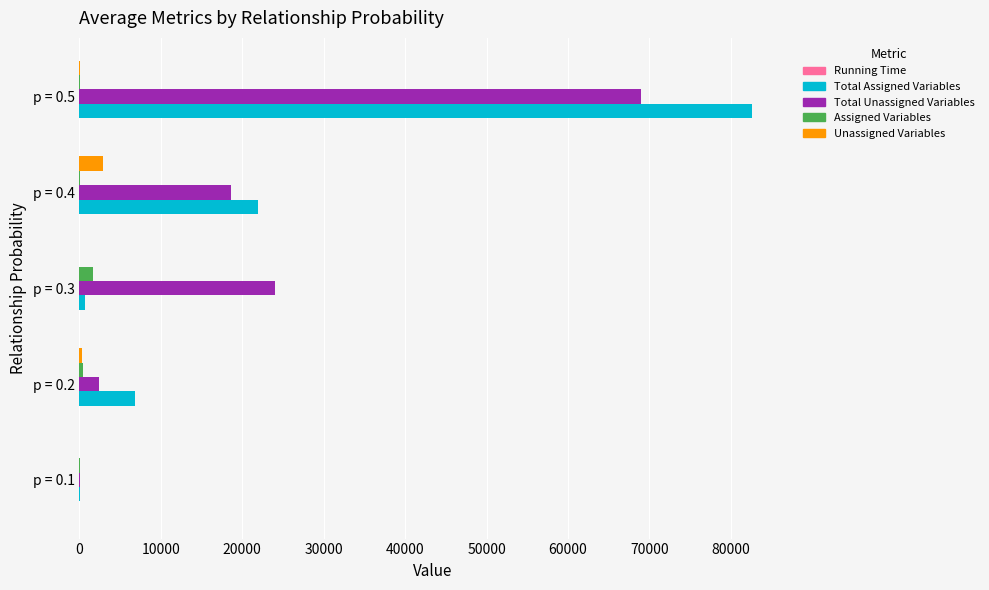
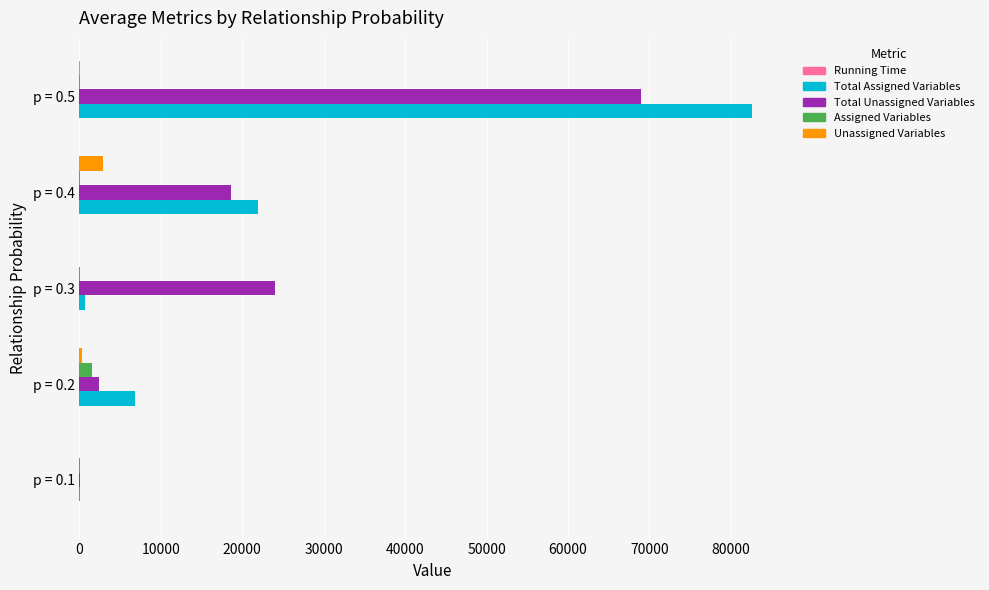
  {
    "Total Assigned Variables": {
      "p = 0.5": 83000,
      "p = 0.4": 22000,
      "p = 0.3": 1000,
      "p = 0.2": 7000
    },
    "Total Unassigned Variables": {
      "p = 0.5": 69000,
      "p = 0.4": 19000,
      "p = 0.3": 24000,
      "p = 0.2": 2000
    },
    "Assigned Variables": {
-     "p = 0.3": 2000,
-     "p = 0.2": 0
+     "p = 0.3": 0,
+     "p = 0.2": 2000
    },
    "Unassigned Variables": {
      "p = 0.4": 3000
    }
  }
